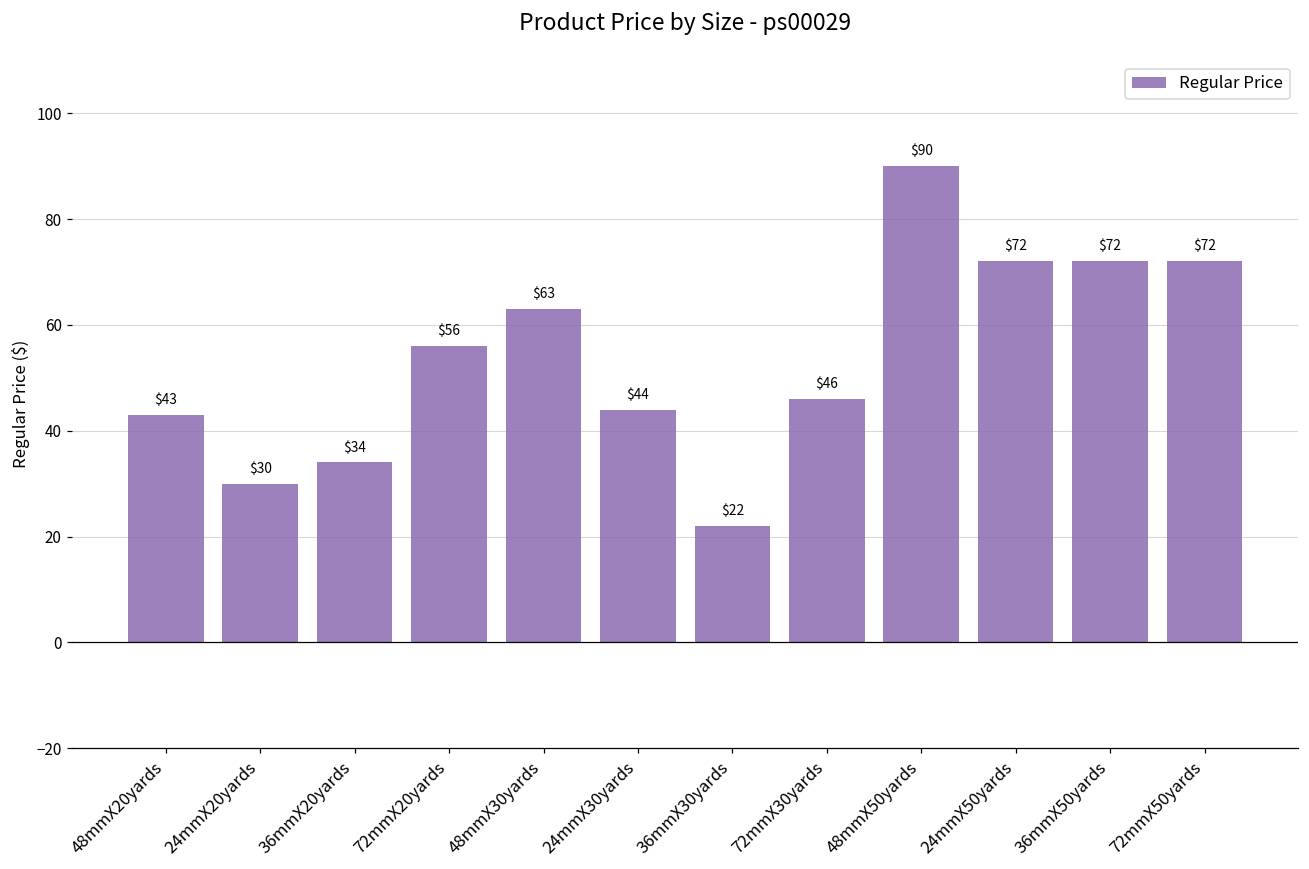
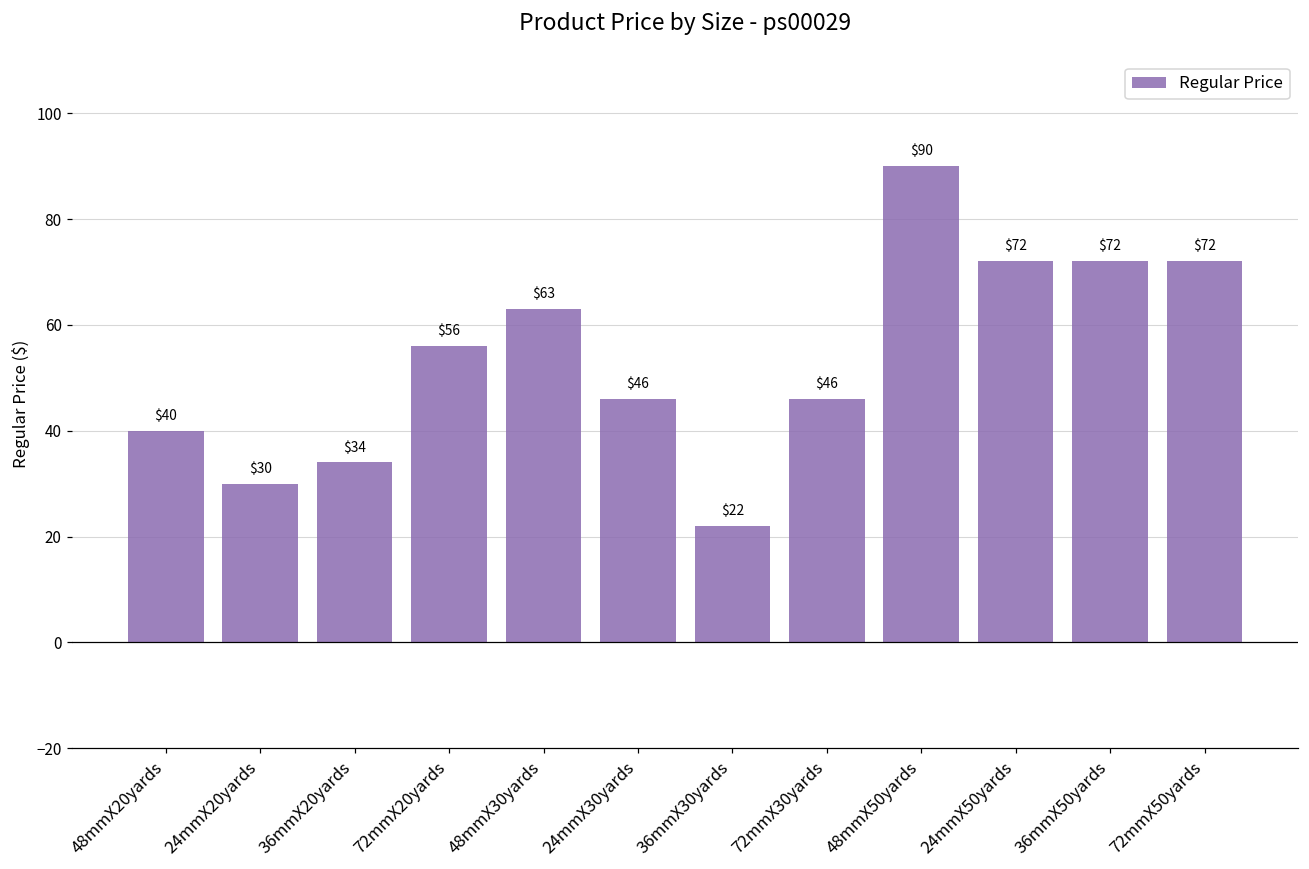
  {
-   "48mmX20yards": "$43",
+   "48mmX20yards": "$40",
    "24mmX20yards": "$30",
    "36mmX20yards": "$34",
    "72mmX20yards": "$56",
    "48mmX30yards": "$63",
-   "24mmX30yards": "$44",
+   "24mmX30yards": "$46",
    "36mmX30yards": "$22",
    "72mmX30yards": "$46",
    "48mmX50yards": "$90",
    "24mmX50yards": "$72",
    "36mmX50yards": "$72",
    "72mmX50yards": "$72"
  }
